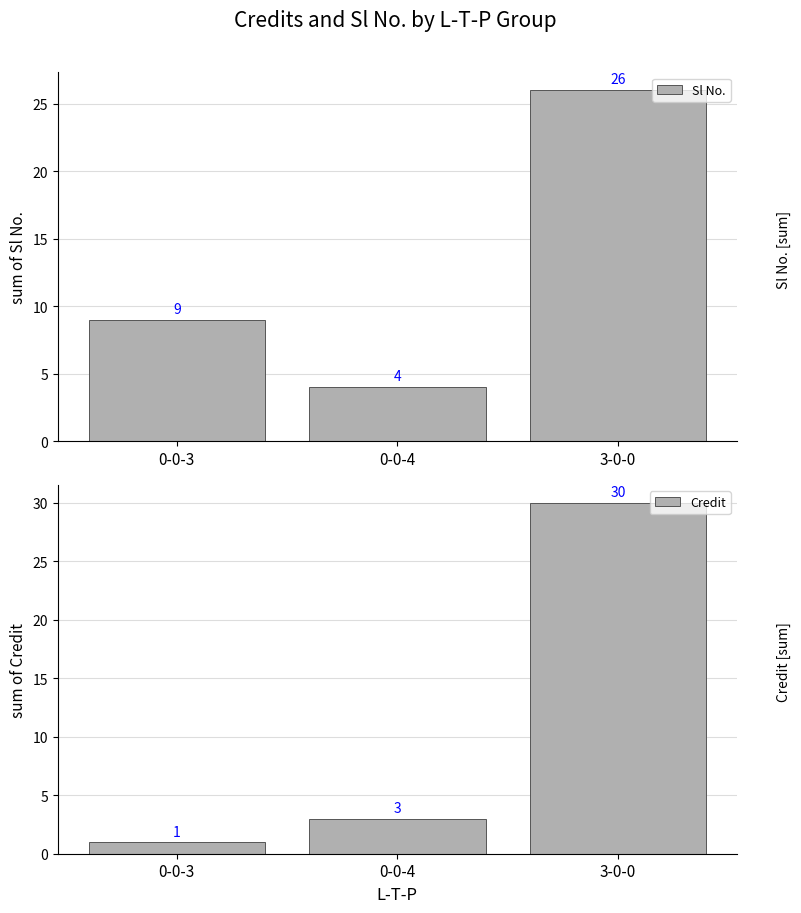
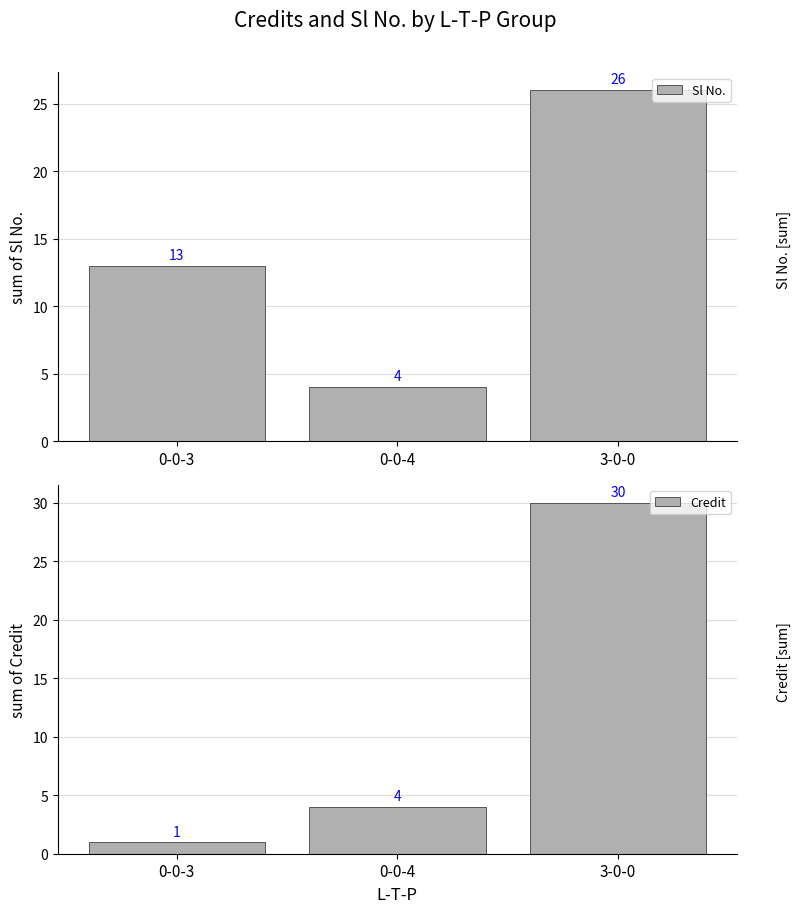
  {
    "Sl No. [sum]": {
-     "0-0-3": 9,
+     "0-0-3": 13,
      "0-0-4": 4,
      "3-0-0": 26
    },
    "Credit [sum]": {
      "0-0-3": 1,
-     "0-0-4": 3,
+     "0-0-4": 4,
      "3-0-0": 30
    }
  }
